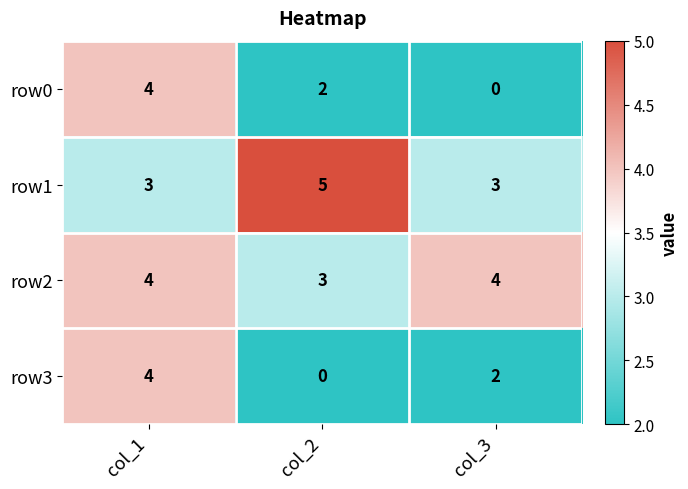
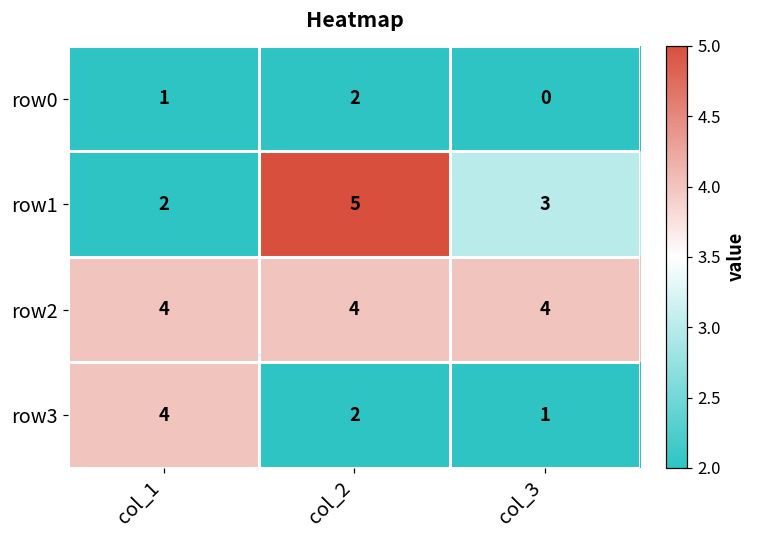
  {
    "row0": {
-     "col_1": 4,
+     "col_1": 1,
      "col_2": 2,
      "col_3": 0
    },
    "row1": {
-     "col_1": 3,
+     "col_1": 2,
      "col_2": 5,
      "col_3": 3
    },
    "row2": {
      "col_1": 4,
-     "col_2": 3,
+     "col_2": 4,
      "col_3": 4
    },
    "row3": {
      "col_1": 4,
-     "col_2": 0,
-     "col_3": 2
+     "col_2": 2,
+     "col_3": 1
    }
  }
